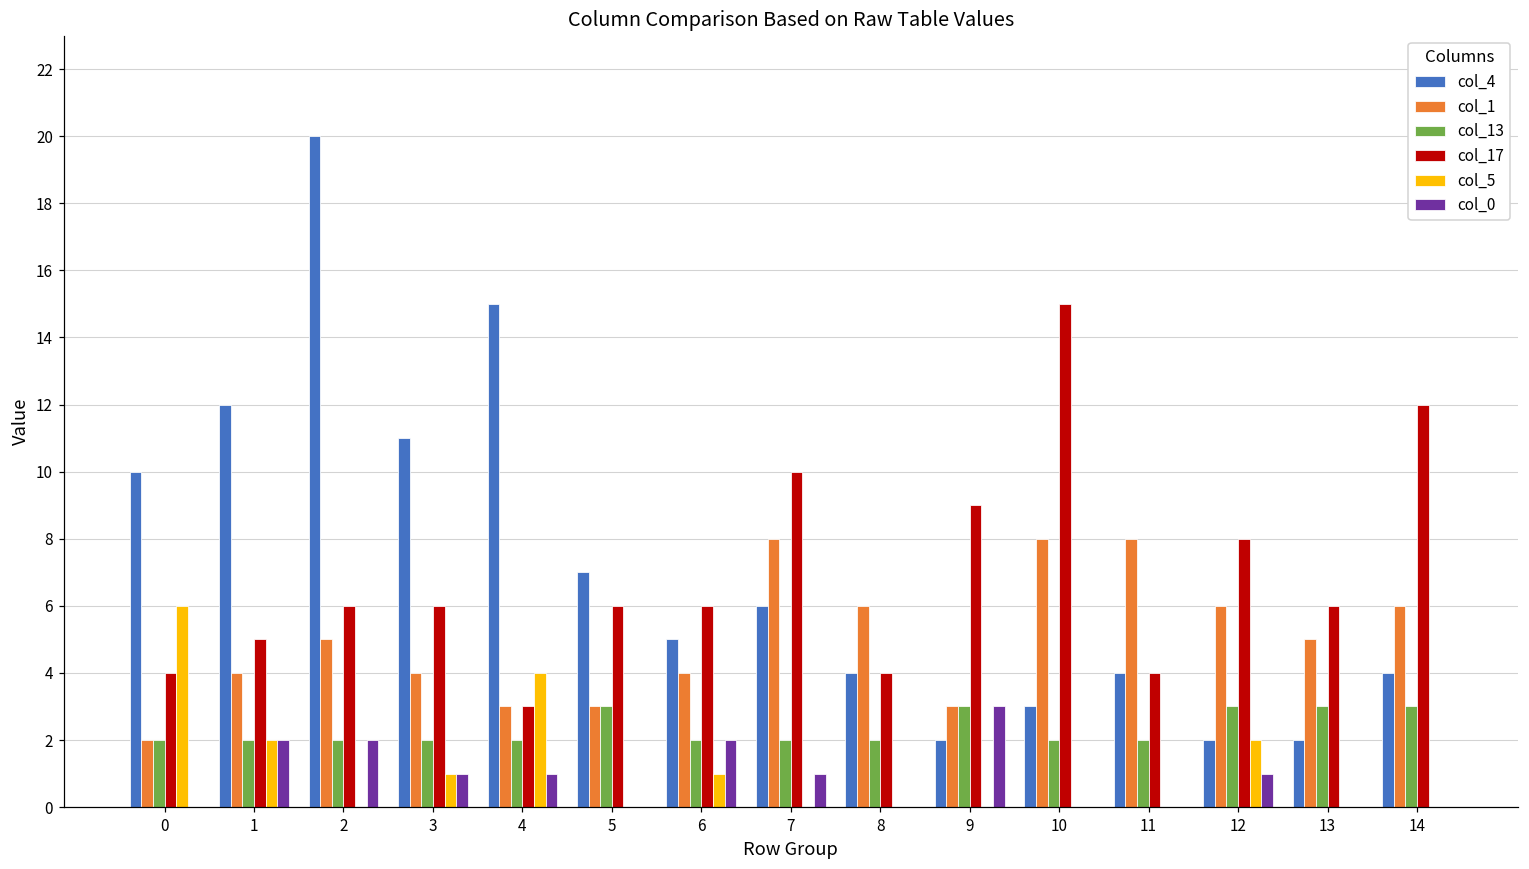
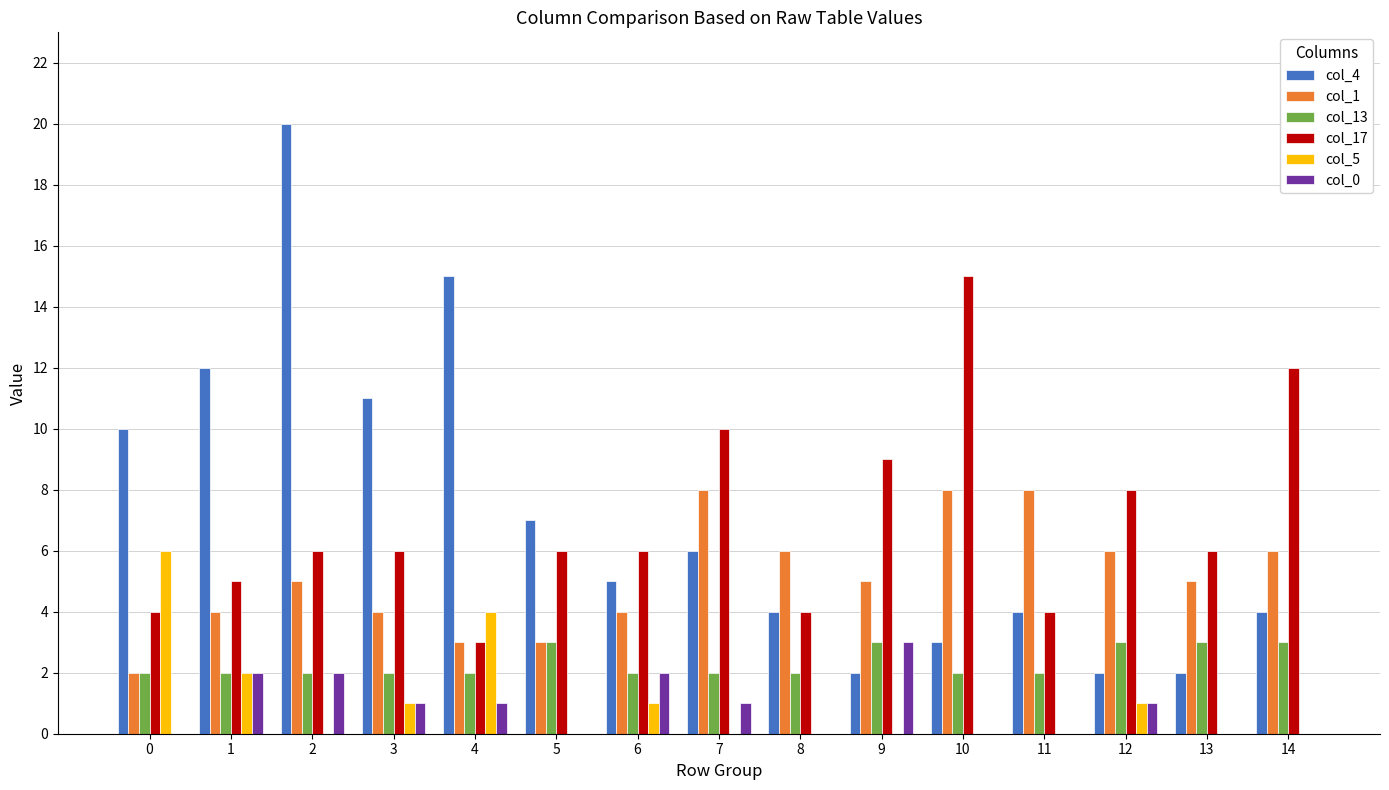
  {
    "col_4": {
      "0": 10,
      "1": 12,
      "2": 20,
      "3": 11,
      "4": 15,
      "5": 7,
      "6": 5,
      "7": 6,
      "8": 4,
      "9": 2,
      "10": 3,
      "11": 4,
      "12": 2,
      "13": 2,
      "14": 4
    },
    "col_1": {
      "0": 2,
      "1": 4,
      "2": 5,
      "3": 4,
      "4": 3,
      "5": 3,
      "6": 4,
      "7": 8,
      "8": 6,
-     "9": 3,
+     "9": 5,
      "10": 8,
      "11": 8,
      "12": 6,
      "13": 5,
      "14": 6
    },
    "col_13": {
      "0": 2,
      "1": 2,
      "2": 2,
      "3": 2,
      "4": 2,
      "5": 3,
      "6": 2,
      "7": 2,
      "8": 2,
      "9": 3,
      "10": 2,
      "11": 2,
      "12": 3,
      "13": 3,
      "14": 3
    },
    "col_17": {
      "0": 4,
      "1": 5,
      "2": 6,
      "3": 6,
      "4": 3,
      "5": 6,
      "6": 6,
      "7": 10,
      "8": 4,
      "9": 9,
      "10": 15,
      "11": 4,
      "12": 8,
      "13": 6,
      "14": 12
    },
    "col_5": {
      "0": 6,
      "1": 2,
      "2": 0,
      "3": 1,
      "4": 4,
      "5": 0,
      "6": 1,
      "7": 0,
      "8": 0,
      "9": 0,
      "10": 0,
      "11": 0,
-     "12": 2,
+     "12": 1,
      "13": 0,
      "14": 0
    },
    "col_0": {
      "0": 0,
      "1": 2,
      "2": 2,
      "3": 1,
      "4": 1,
      "5": 0,
      "6": 2,
      "7": 1,
      "8": 0,
      "9": 3,
      "10": 0,
      "11": 0,
      "12": 1,
      "13": 0,
      "14": 0
    }
  }
